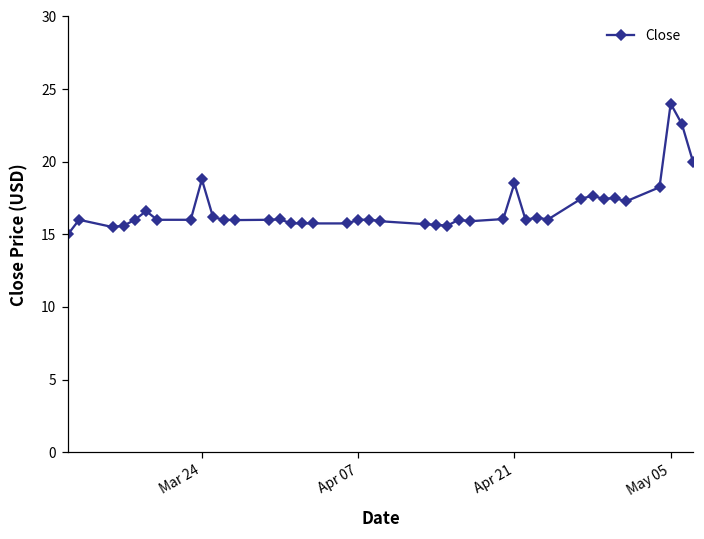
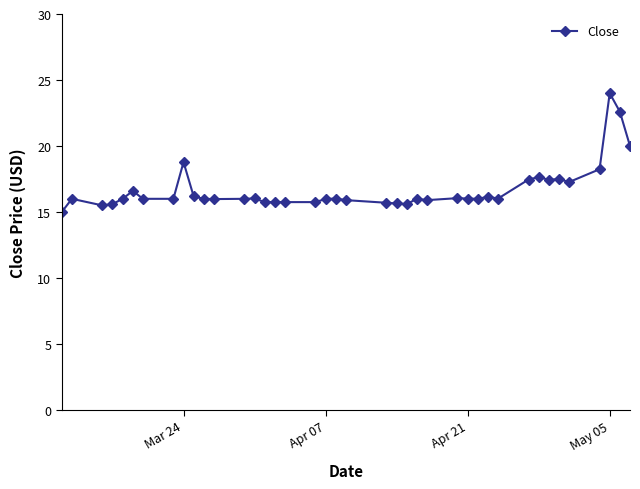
  {
    "Mar 24": 18.8,
    "Apr 07": 16.0,
-   "Apr 21": 18.5,
+   "Apr 21": 16.0,
    "May 05": 24.0
  }
